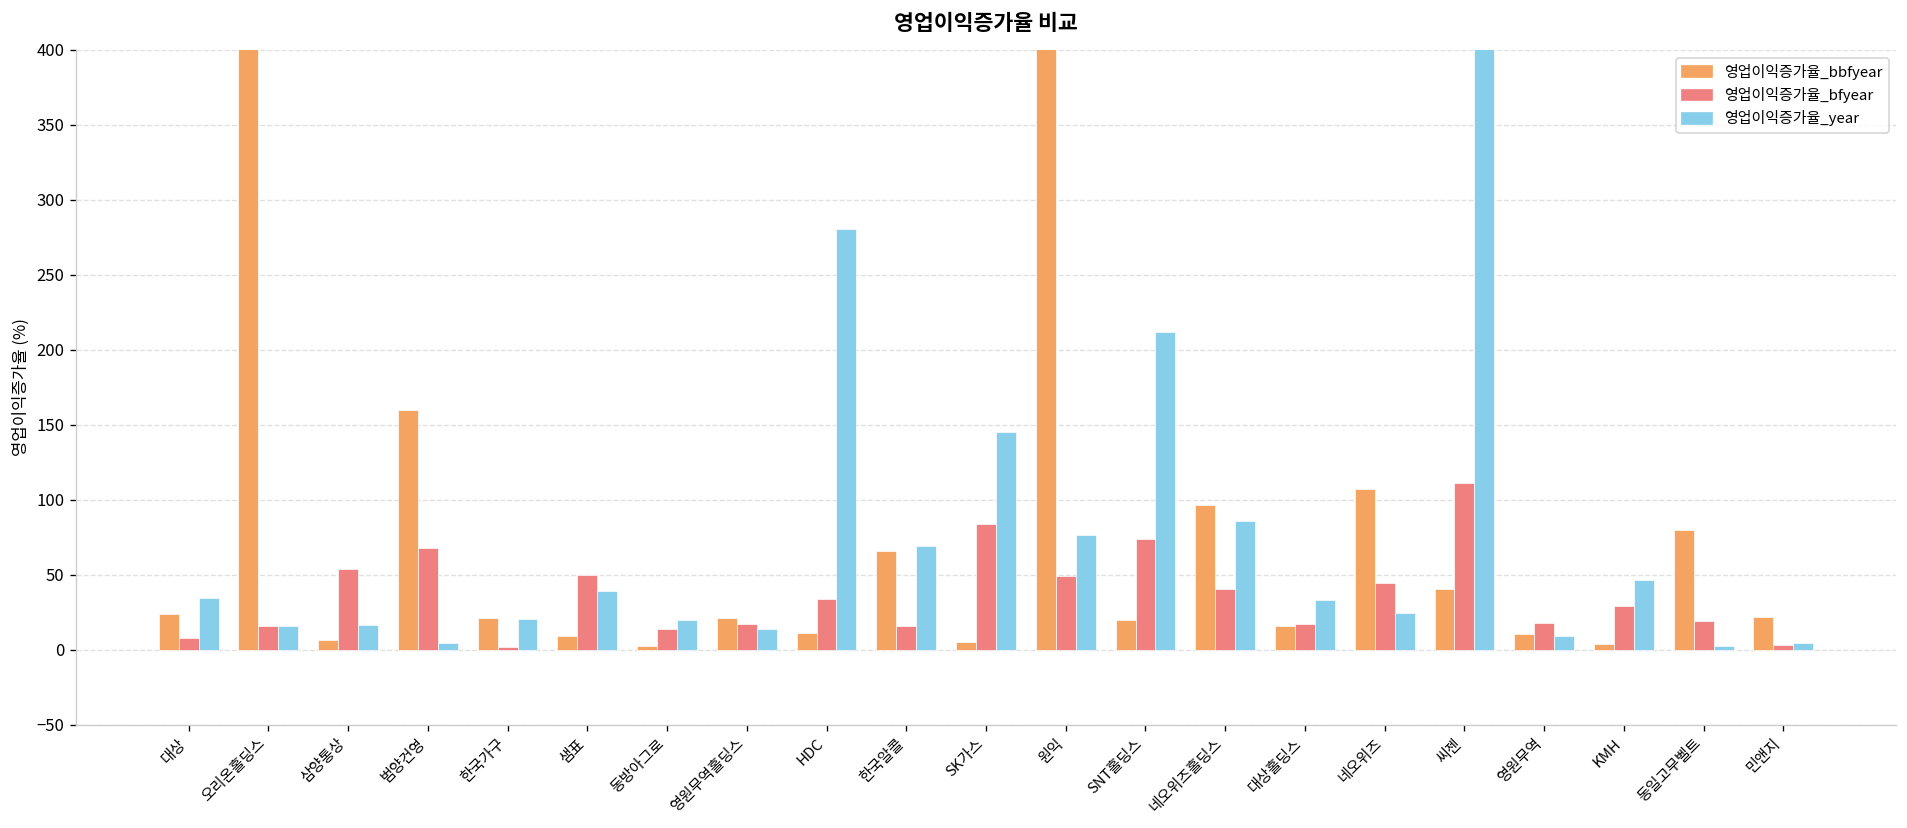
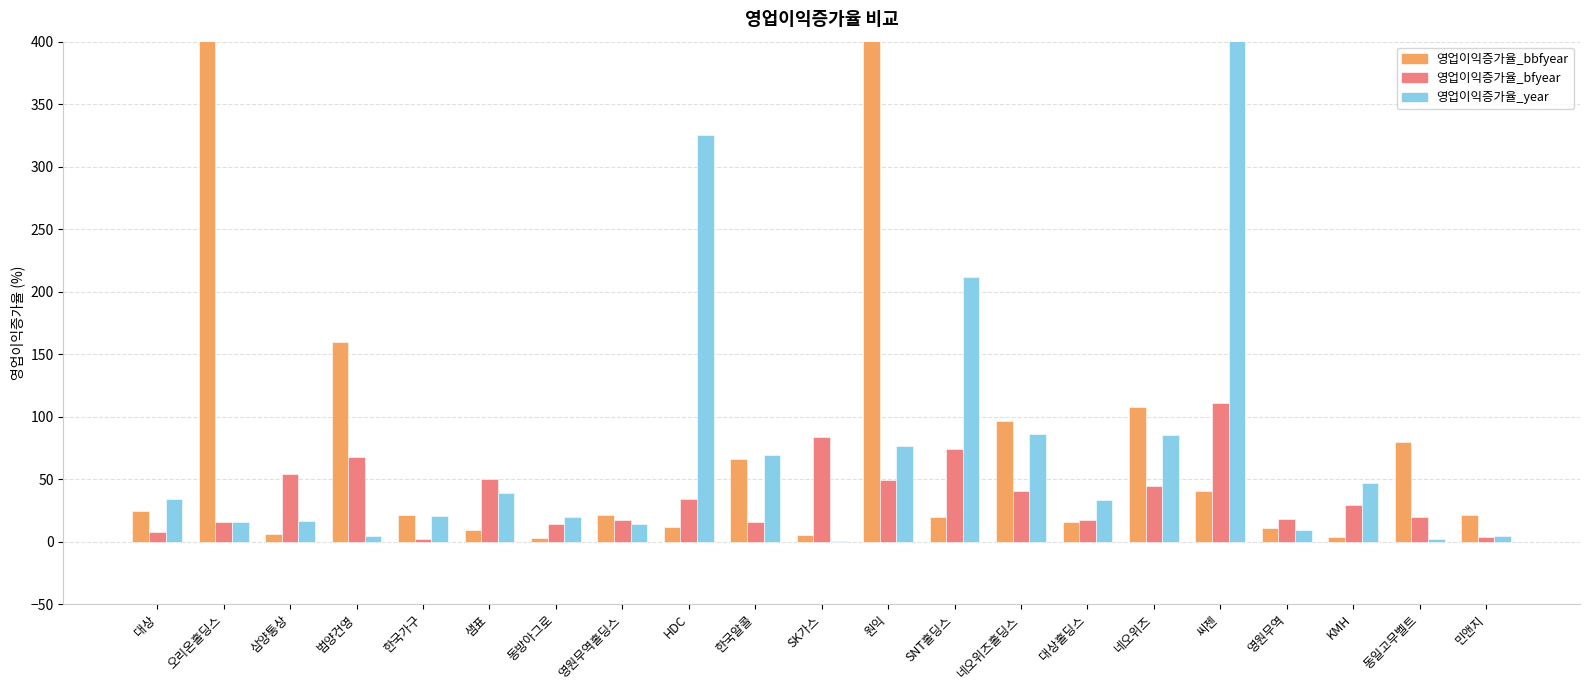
  {
    "영업이익증가율_year": {
      "대상": 34,
      "오리온홀딩스": 16,
      "삼양통상": 17,
      "범양건영": 5,
      "한국가구": 21,
      "샘표": 39,
      "동방아그로": 20,
      "영원무역홀딩스": 14,
-     "HDC": 281,
+     "HDC": 325,
      "한국알콜": 69,
-     "SK가스": 146,
+     "SK가스": 0,
      "원익": 76,
      "SNT홀딩스": 212,
      "네오위즈홀딩스": 86,
      "대상홀딩스": 33,
-     "네오위즈": 24,
+     "네오위즈": 85,
      "영원무역": 9,
      "KMH": 47,
      "동일고무벨트": 2,
      "민앤지": 5
    }
  }
